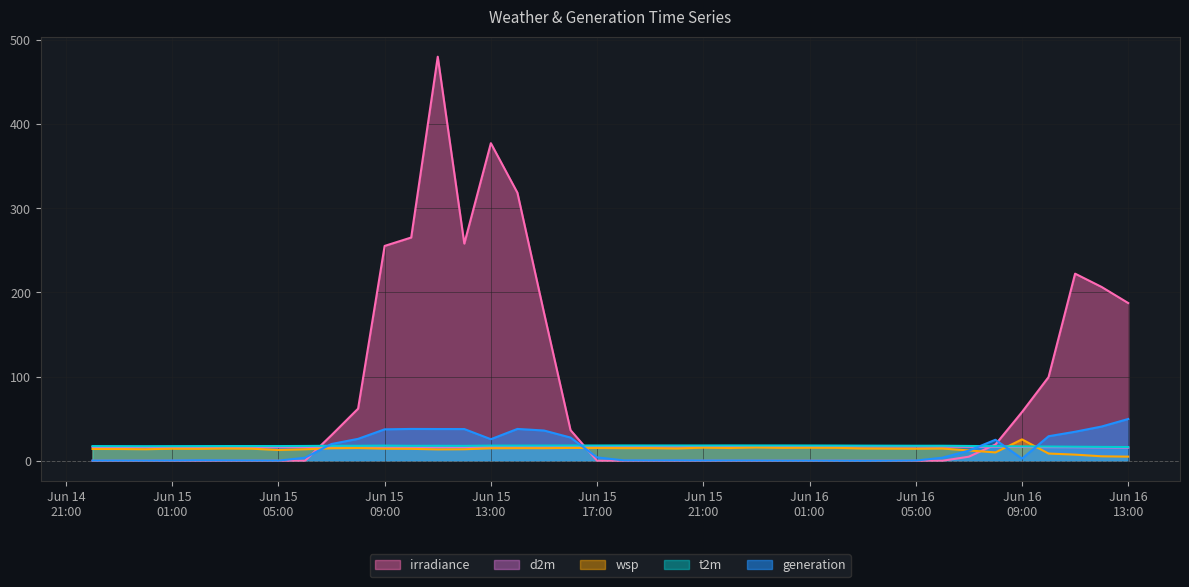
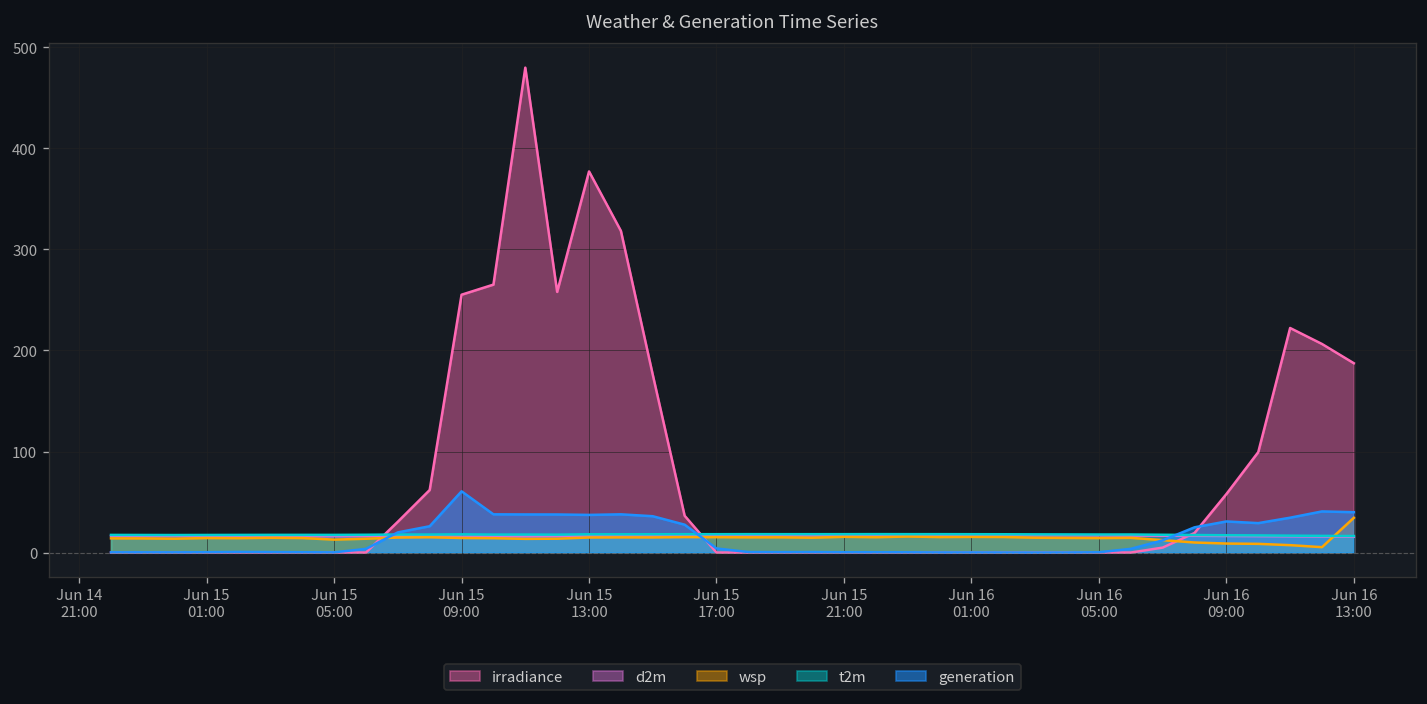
  {
    "wsp": {
      "Jun 15 05:00": 10,
-     "Jun 16 09:00": 30,
-     "Jun 16 13:00": 0
+     "Jun 16 09:00": 10,
+     "Jun 16 13:00": 30
    },
    "generation": {
-     "Jun 15 09:00": 40,
-     "Jun 15 13:00": 30,
+     "Jun 15 09:00": 60,
+     "Jun 15 13:00": 40,
      "Jun 15 17:00": 0,
-     "Jun 16 09:00": 0,
-     "Jun 16 13:00": 50
+     "Jun 16 09:00": 30,
+     "Jun 16 13:00": 40
    }
  }
